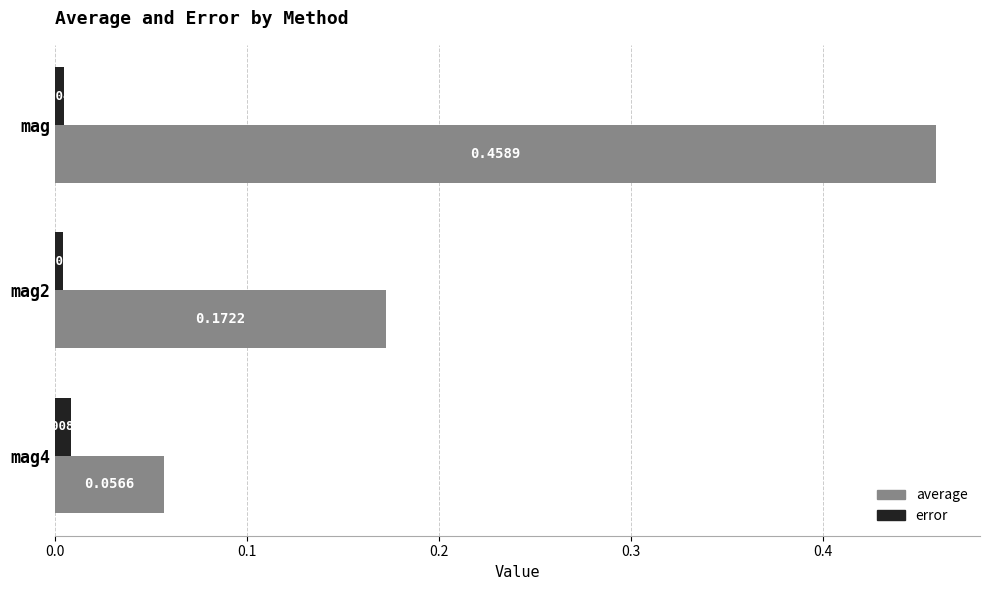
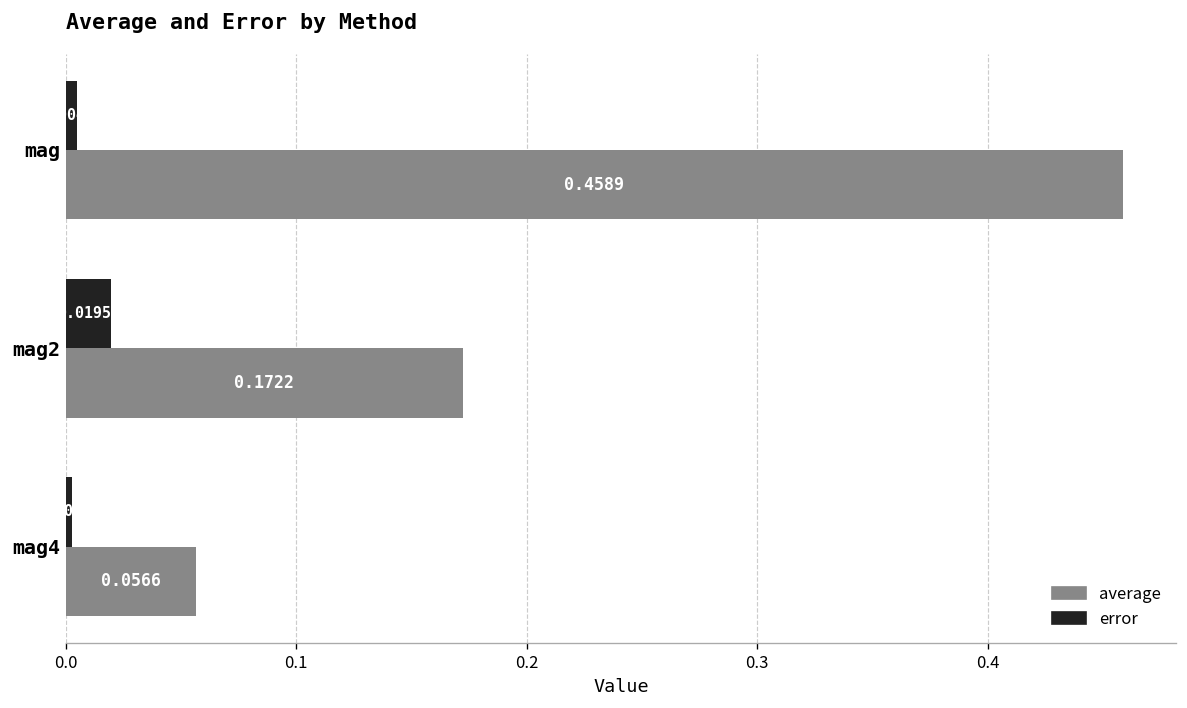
  {
    "average": {
      "mag": 0.4589,
      "mag2": 0.1722,
      "mag4": 0.0566
    },
    "error": {
      "mag": 0.005,
-     "mag2": 0.004,
-     "mag4": 0.008
+     "mag2": 0.020,
+     "mag4": 0.002
    }
  }
